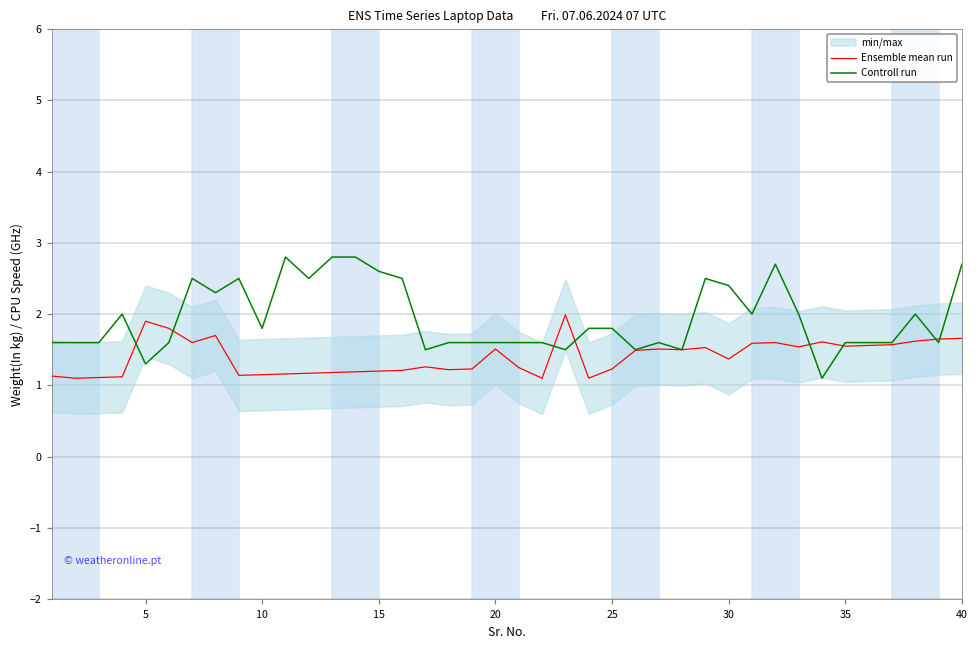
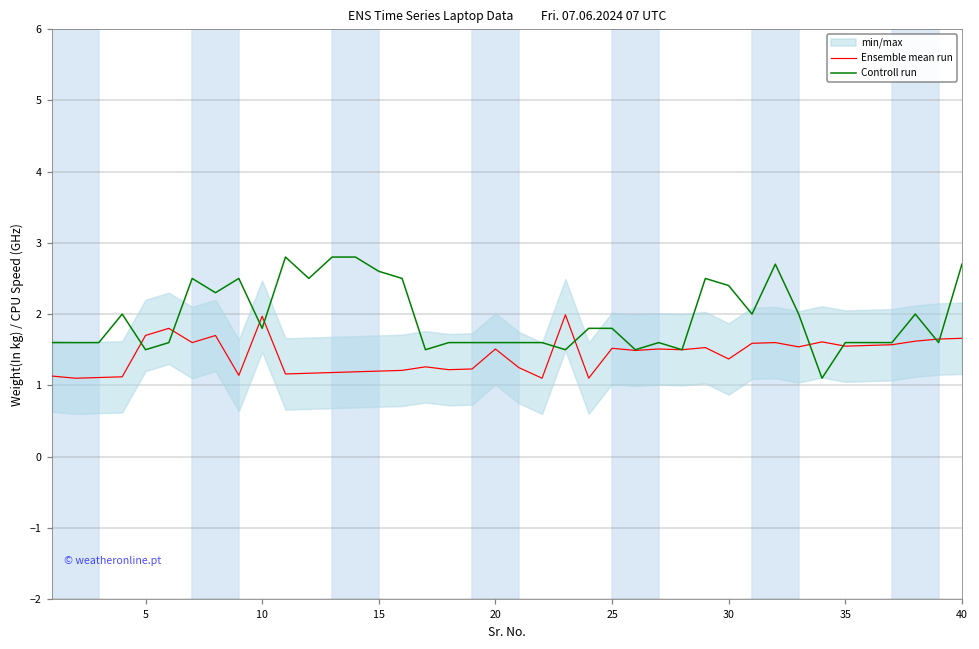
  {
    "Ensemble mean run": {
-     "5": 1.9,
-     "10": 1.2,
+     "5": 1.7,
+     "10": 2.0,
      "15": 1.2,
      "20": 1.5,
-     "25": 1.2,
+     "25": 1.5,
      "30": 1.4,
      "35": 1.6,
      "40": 1.7
    },
    "Controll run": {
-     "5": 1.3,
+     "5": 1.5,
      "10": 1.8,
      "15": 2.6,
      "20": 1.6,
      "25": 1.8,
      "30": 2.4,
      "35": 1.6,
      "40": 2.7
    }
  }
